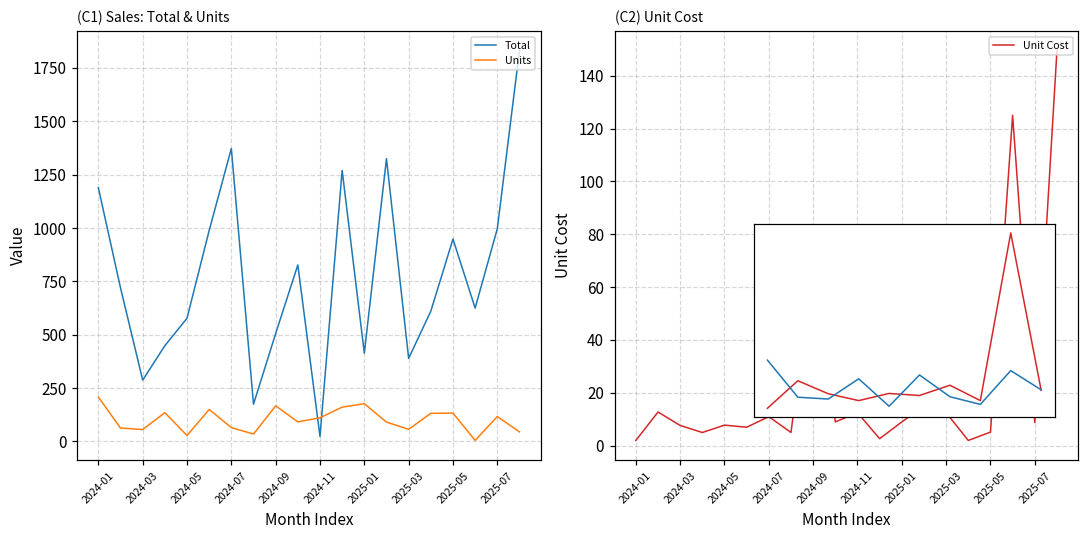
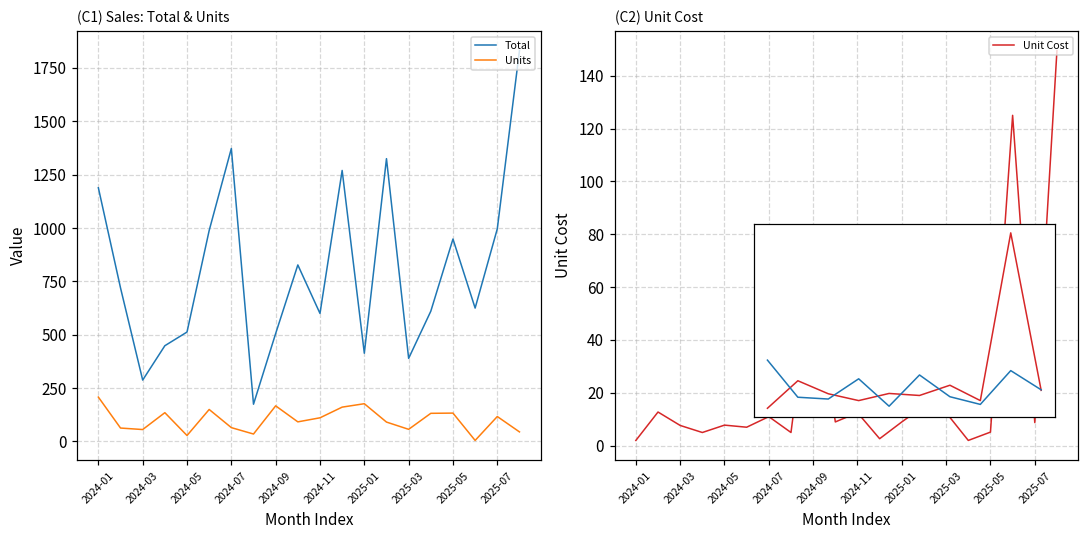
  {
    "(C1) Sales: Total & Units": {
      "Total": {
        "2024-01": 1190,
        "2024-03": 290,
-       "2024-05": 580,
+       "2024-05": 510,
        "2024-07": 1370,
        "2024-09": 510,
-       "2024-11": 20,
+       "2024-11": 600,
        "2025-01": 410,
        "2025-03": 390,
        "2025-05": 950,
        "2025-07": 1000
      },
      "Units": {
        "2024-01": 210,
        "2024-03": 60,
        "2024-05": 30,
        "2024-07": 70,
        "2024-09": 170,
        "2024-11": 110,
        "2025-01": 180,
        "2025-03": 60,
        "2025-05": 130,
        "2025-07": 120
      }
    },
    "(C2) Unit Cost": {
      "2024-01": 2,
      "2024-03": 8,
      "2024-05": 8,
      "2024-07": 11,
      "2024-09": 71,
      "2024-11": 12,
      "2025-01": 9,
      "2025-03": 12,
      "2025-05": 5,
      "2025-07": 9
    }
  }
